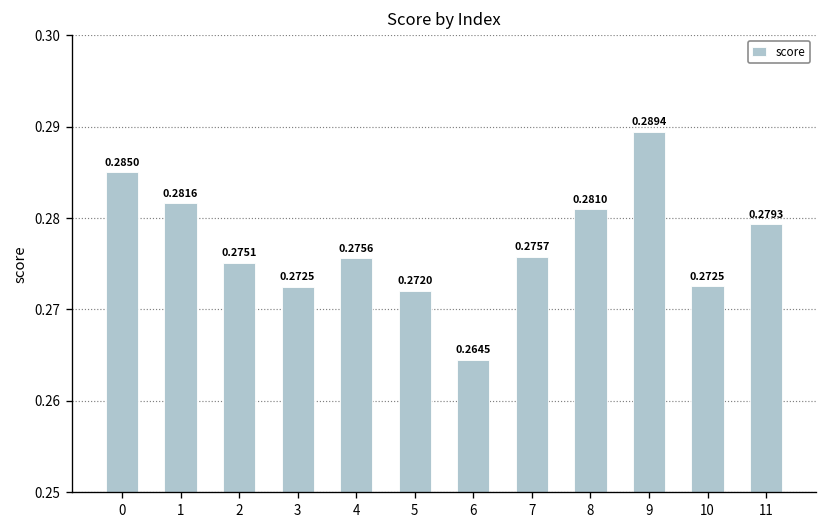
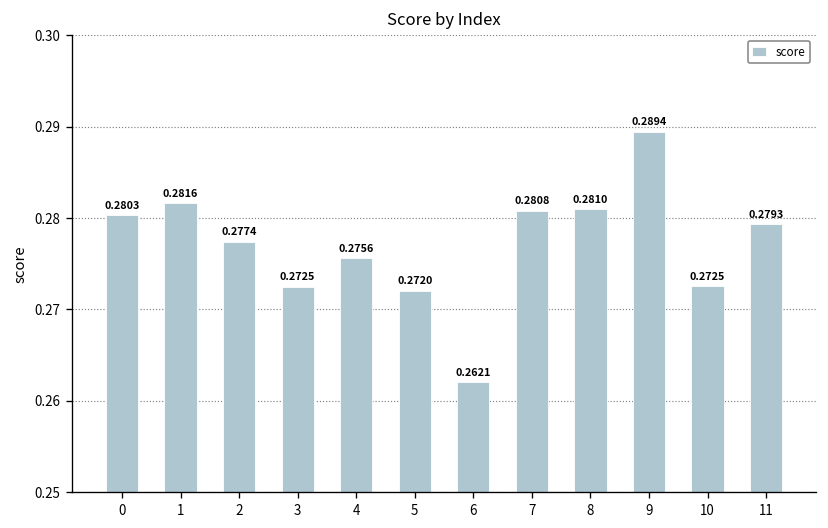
  {
-   "0": 0.2850,
+   "0": 0.2803,
    "1": 0.2816,
-   "2": 0.2751,
+   "2": 0.2774,
    "3": 0.2725,
    "4": 0.2756,
    "5": 0.2720,
-   "6": 0.2645,
-   "7": 0.2757,
+   "6": 0.2621,
+   "7": 0.2808,
    "8": 0.2810,
    "9": 0.2894,
    "10": 0.2725,
    "11": 0.2793
  }
